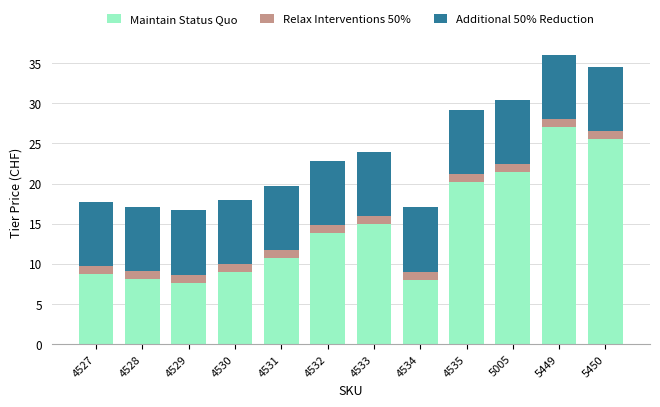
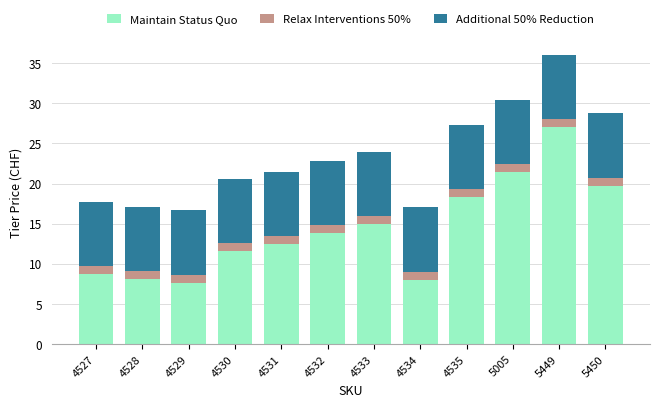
  {
    "Maintain Status Quo": {
      "4527": 9,
      "4528": 8,
      "4529": 8,
-     "4530": 9,
-     "4531": 11,
+     "4530": 12,
+     "4531": 12,
      "4532": 14,
      "4533": 15,
      "4534": 8,
-     "4535": 20,
+     "4535": 18,
      "5005": 21,
      "5449": 27,
-     "5450": 26
+     "5450": 20
    },
    "Relax Interventions 50%": {
      "4527": 1,
      "4528": 1,
      "4529": 1,
      "4530": 1,
      "4531": 1,
      "4532": 1,
      "4533": 1,
      "4534": 1,
      "4535": 1,
      "5005": 1,
      "5449": 1,
      "5450": 1
    },
    "Additional 50% Reduction": {
      "4527": 8,
      "4528": 8,
      "4529": 8,
      "4530": 8,
      "4531": 8,
      "4532": 8,
      "4533": 8,
      "4534": 8,
      "4535": 8,
      "5005": 8,
      "5449": 8,
      "5450": 8
    }
  }
